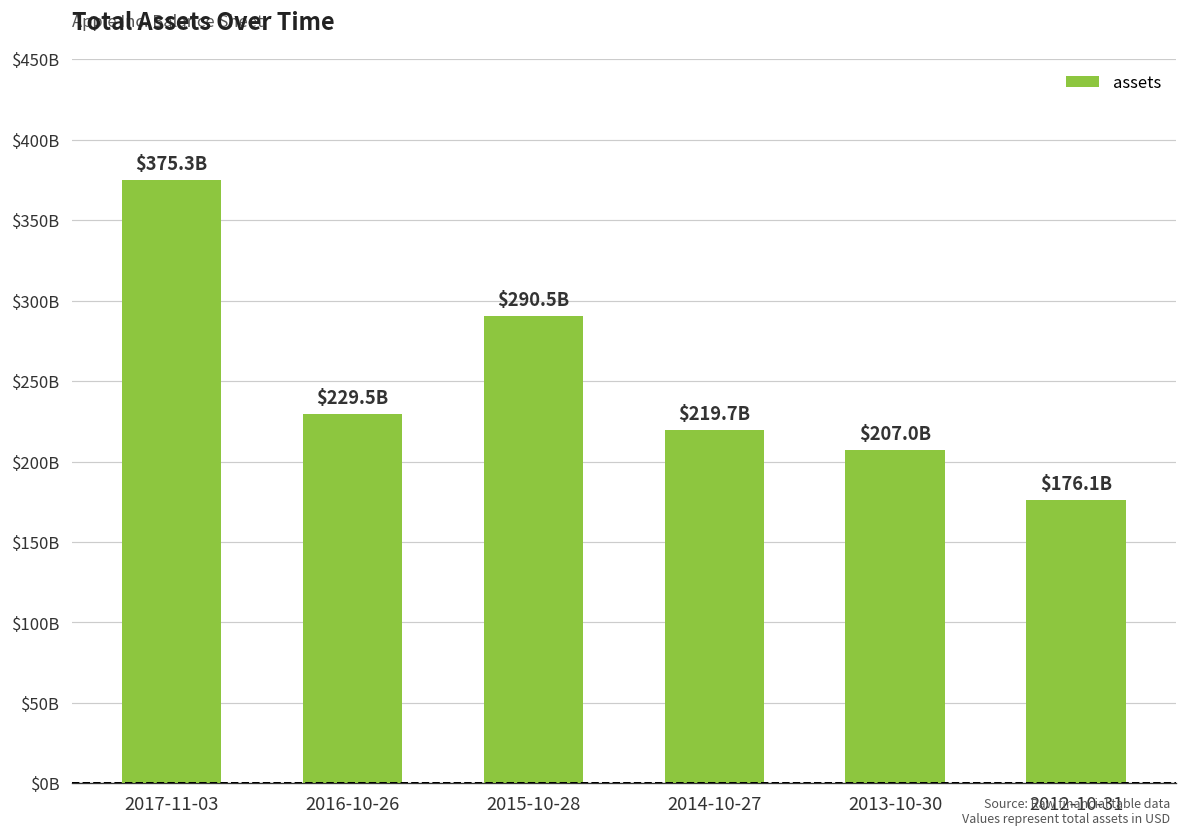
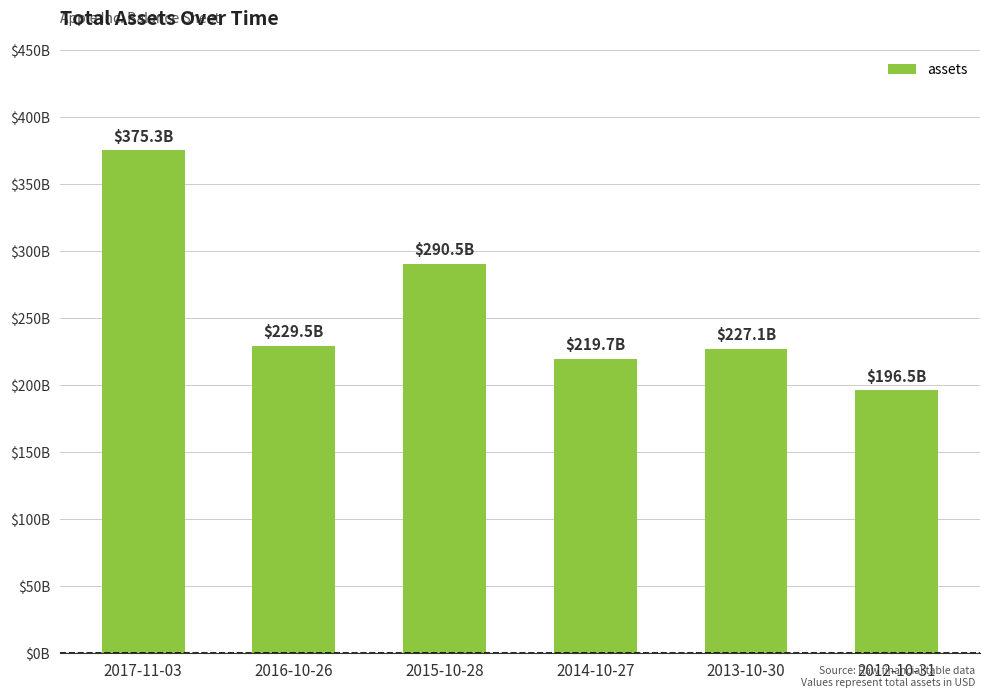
  {
    "2017-11-03": "$375.3B",
    "2016-10-26": "$229.5B",
    "2015-10-28": "$290.5B",
    "2014-10-27": "$219.7B",
-   "2013-10-30": "$207.0B",
-   "2012-10-31": "$176.1B"
+   "2013-10-30": "$227.1B",
+   "2012-10-31": "$196.5B"
  }
